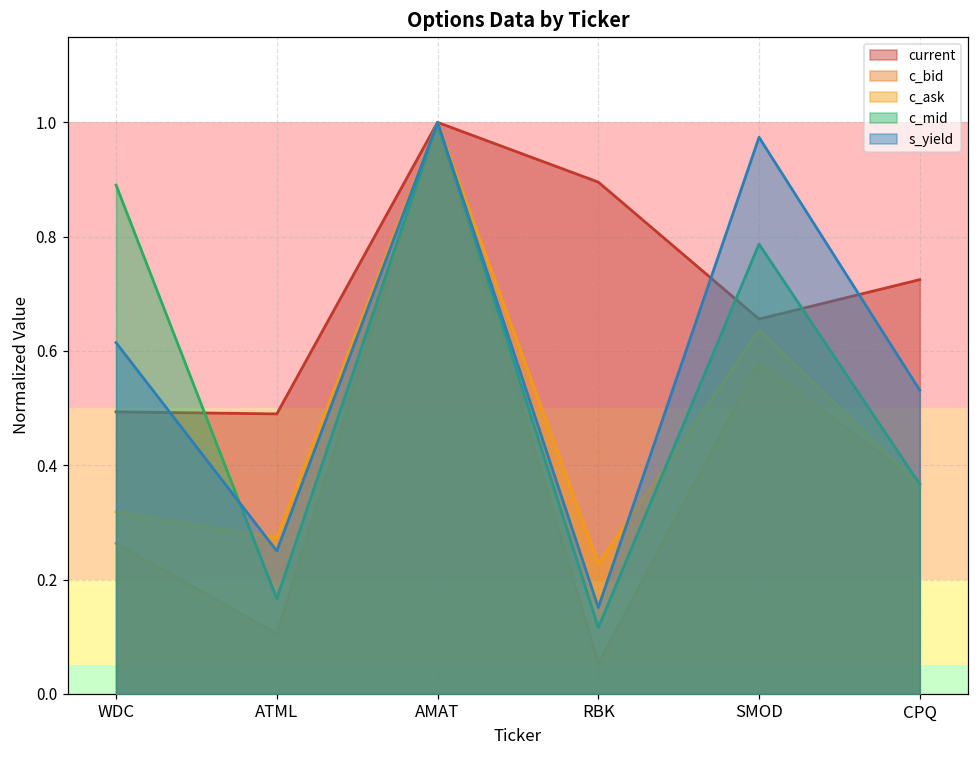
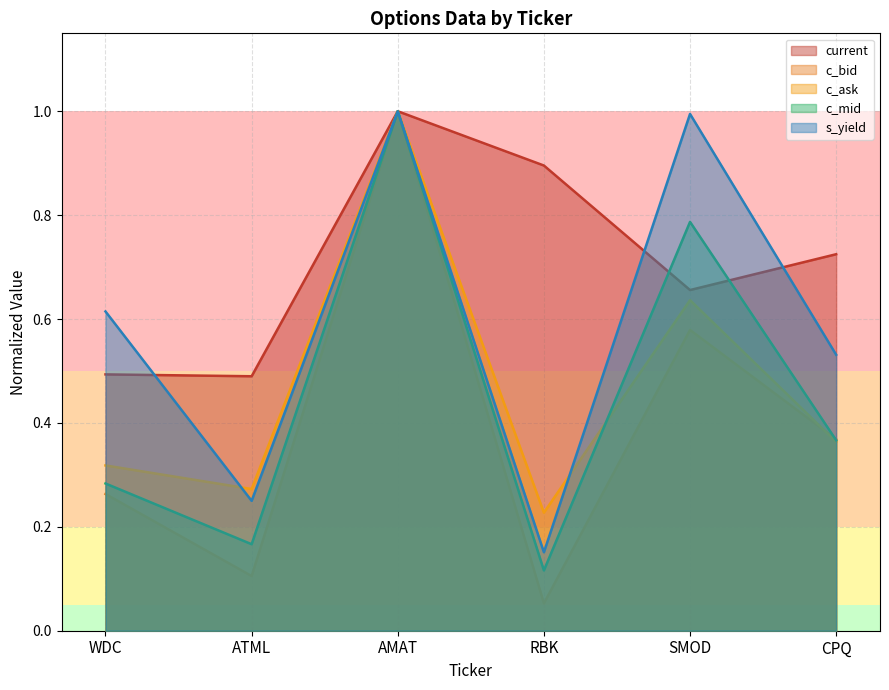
  {
    "c_mid": {
-     "WDC": 0.89,
+     "WDC": 0.28,
      "ATML": 0.17,
      "RBK": 0.12,
      "SMOD": 0.79
    },
    "s_yield": {
      "WDC": 0.61,
      "ATML": 0.25,
      "RBK": 0.15,
-     "SMOD": 0.97,
+     "SMOD": 0.99,
      "CPQ": 0.53
    }
  }
